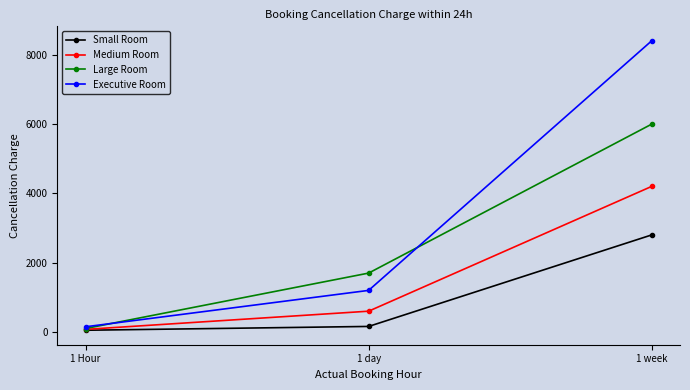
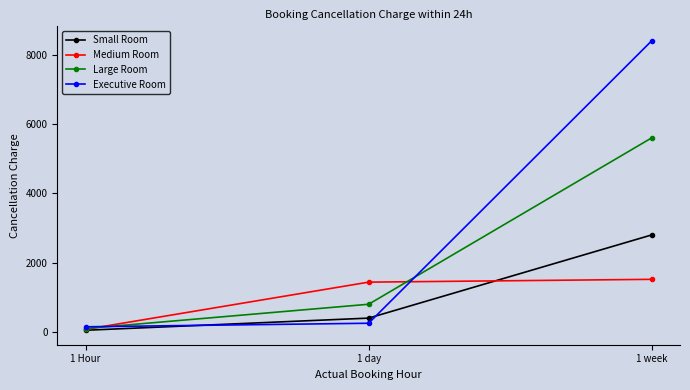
  {
    "Small Room": {
-     "1 day": 200,
+     "1 day": 400,
      "1 week": 2800
    },
    "Medium Room": {
-     "1 day": 600,
-     "1 week": 4200
+     "1 day": 1400,
+     "1 week": 1500
    },
    "Large Room": {
-     "1 day": 1700,
-     "1 week": 6000
+     "1 day": 800,
+     "1 week": 5600
    },
    "Executive Room": {
-     "1 day": 1200,
+     "1 day": 300,
      "1 week": 8400
    }
  }
